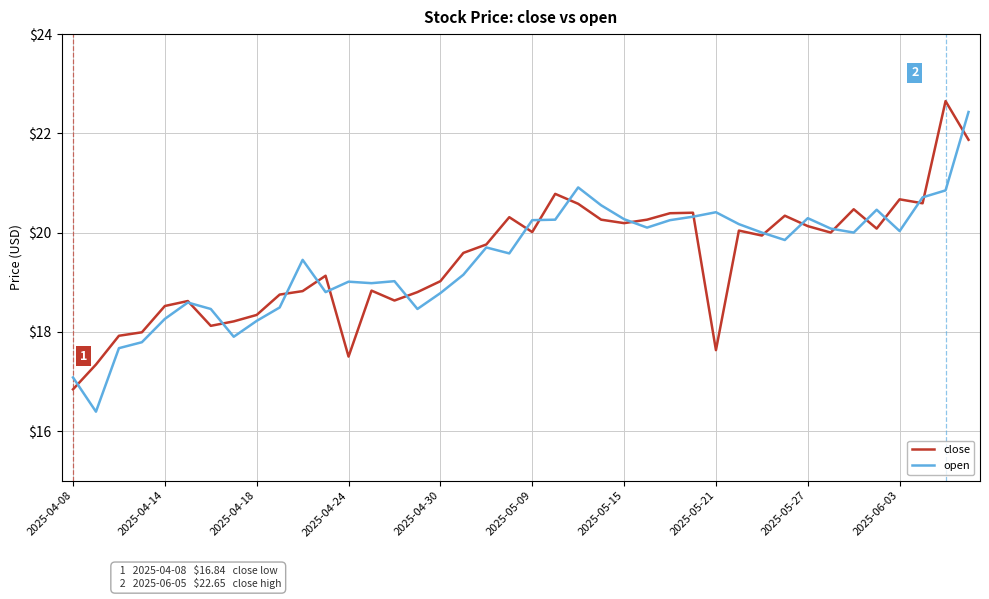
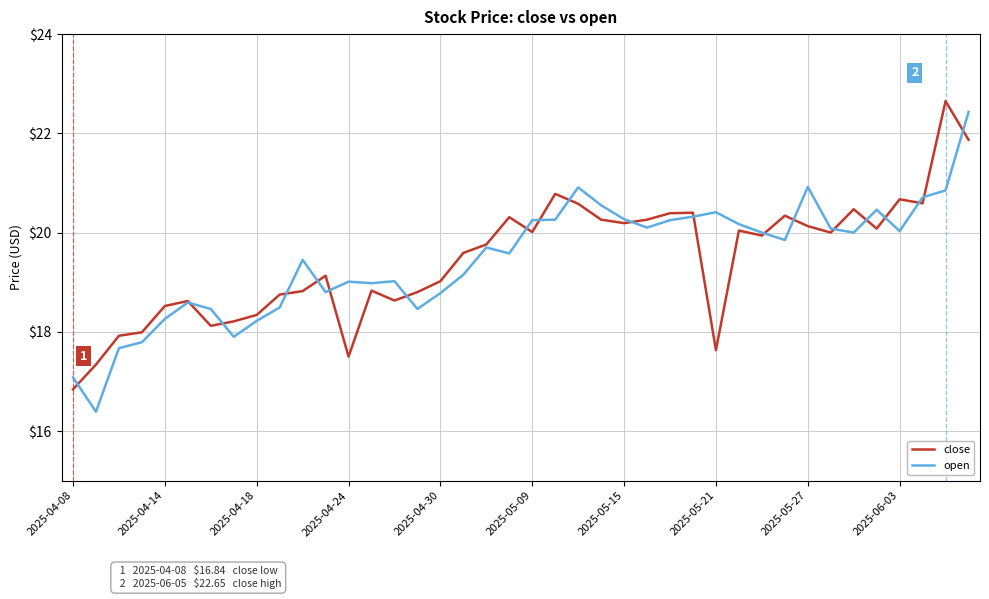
  {
    "close": {
      "2025-04-08": "$16.8",
      "2025-04-14": "$18.5",
      "2025-04-18": "$18.3",
      "2025-04-24": "$17.5",
      "2025-04-30": "$19.0",
      "2025-05-09": "$20.0",
      "2025-05-15": "$20.2",
      "2025-05-21": "$17.6",
      "2025-05-27": "$20.1",
      "2025-06-03": "$20.7"
    },
    "open": {
      "2025-04-08": "$17.1",
      "2025-04-14": "$18.3",
      "2025-04-18": "$18.2",
      "2025-04-24": "$19.0",
      "2025-04-30": "$18.8",
      "2025-05-09": "$20.3",
      "2025-05-15": "$20.3",
      "2025-05-21": "$20.4",
-     "2025-05-27": "$20.3",
+     "2025-05-27": "$20.9",
      "2025-06-03": "$20.0"
    }
  }
